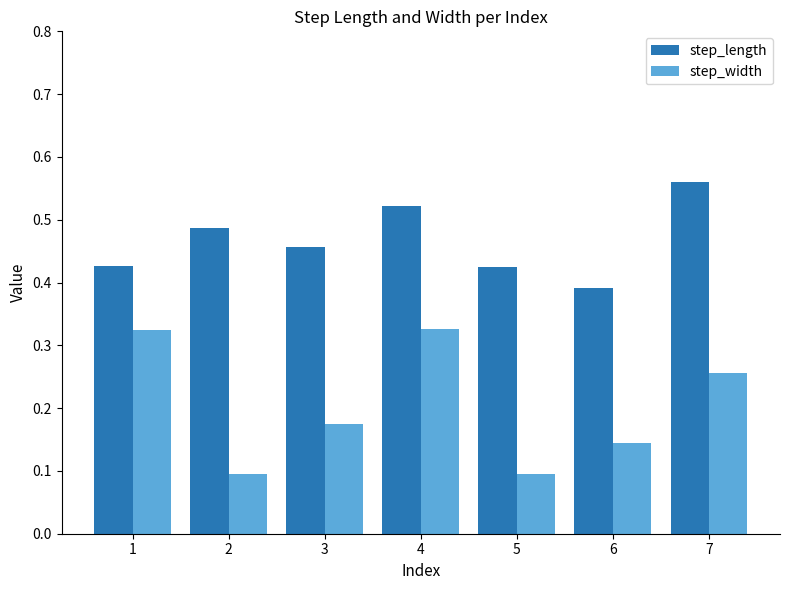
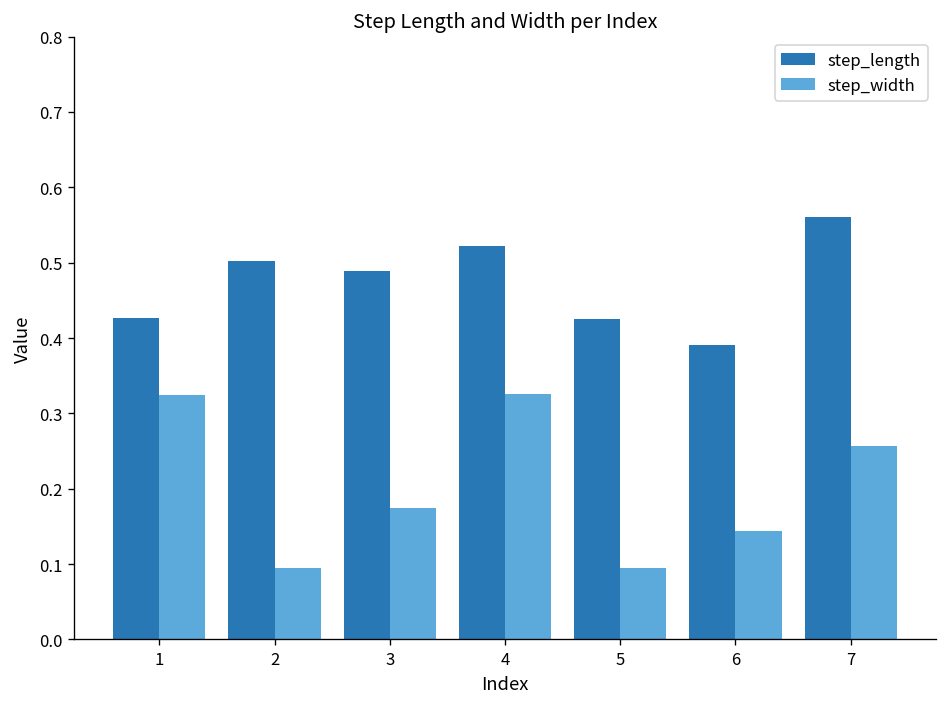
  {
    "step_length": {
      "1": 0.43,
-     "2": 0.49,
-     "3": 0.46,
+     "2": 0.50,
+     "3": 0.49,
      "4": 0.52,
      "5": 0.43,
      "6": 0.39,
      "7": 0.56
    },
    "step_width": {
      "1": 0.32,
      "2": 0.10,
      "3": 0.18,
      "4": 0.33,
      "5": 0.10,
      "6": 0.14,
      "7": 0.26
    }
  }
